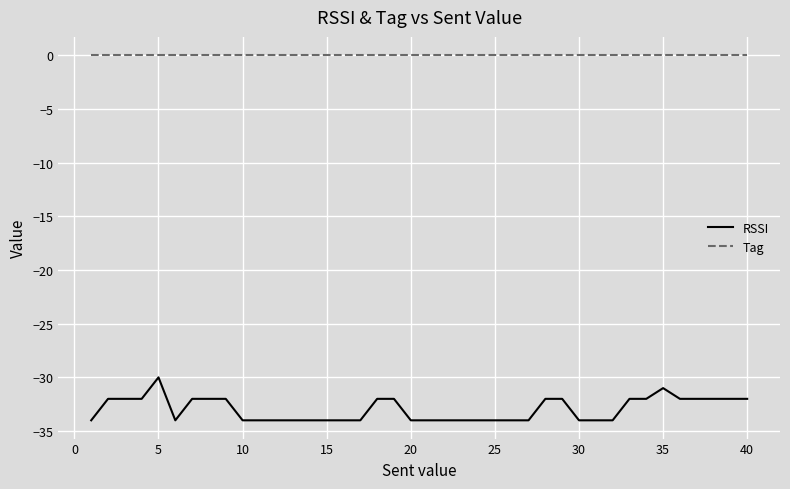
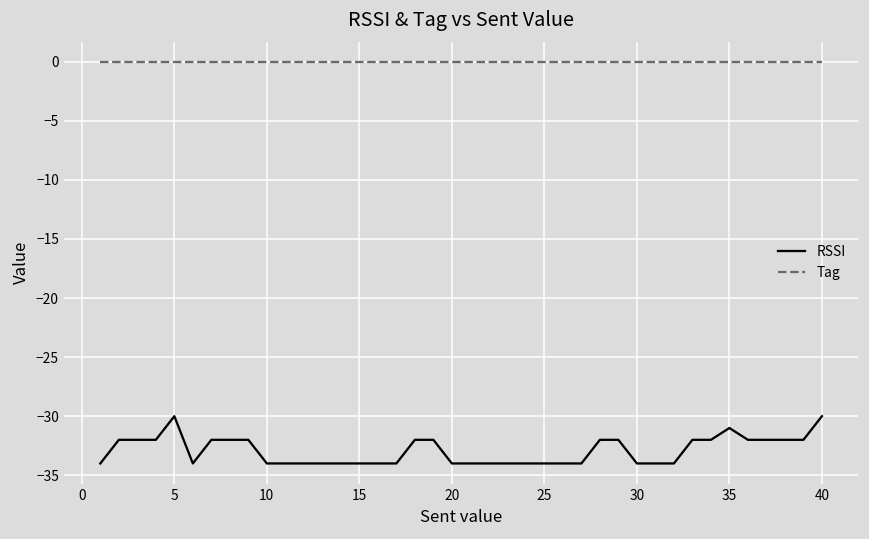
  {
    "RSSI": {
      "5": -30,
      "10": -34,
      "15": -34,
      "20": -34,
      "25": -34,
      "30": -34,
      "35": -31,
-     "40": -32
+     "40": -30
    },
    "Tag": {
      "5": 0,
      "10": 0,
      "15": 0,
      "20": 0,
      "25": 0,
      "30": 0,
      "35": 0,
      "40": 0
    }
  }
